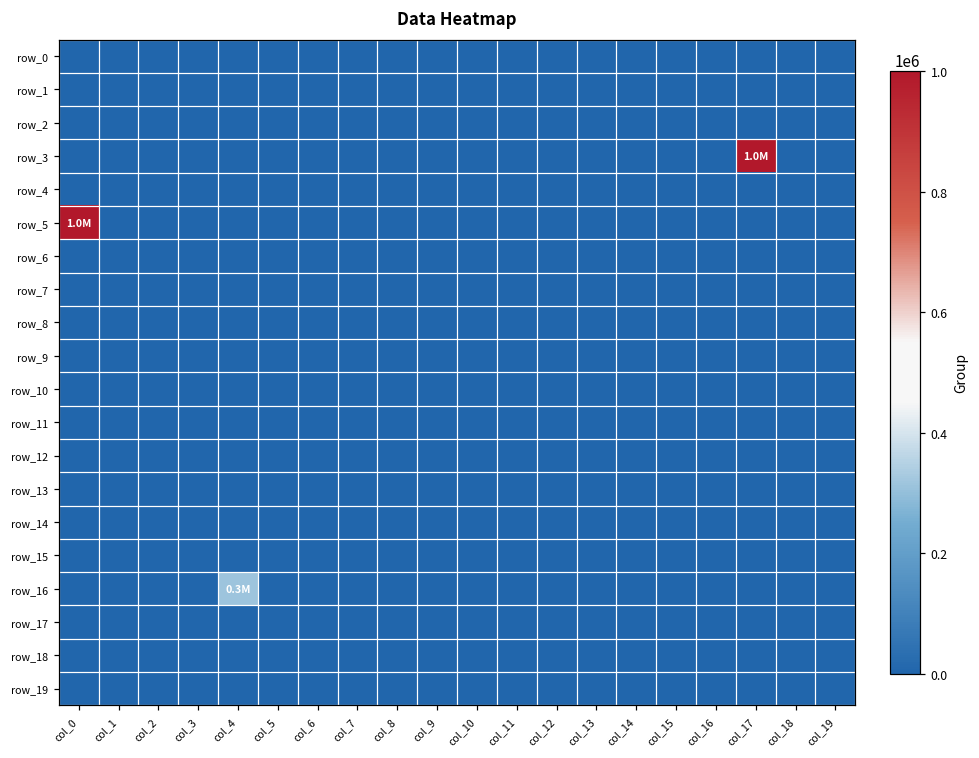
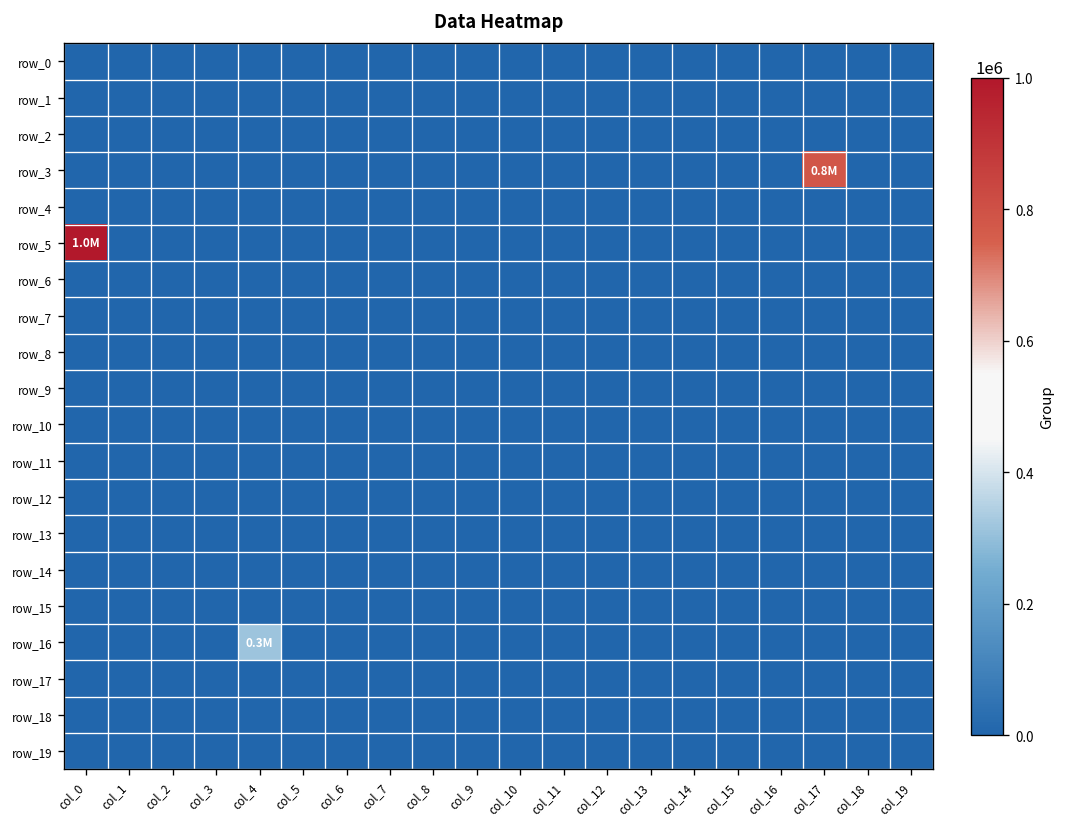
  {
    "row_3": {
-     "col_17": "1.0M"
+     "col_17": "0.8M"
    },
    "row_5": {
      "col_0": "1.0M"
    },
    "row_16": {
      "col_4": "0.3M"
    }
  }
